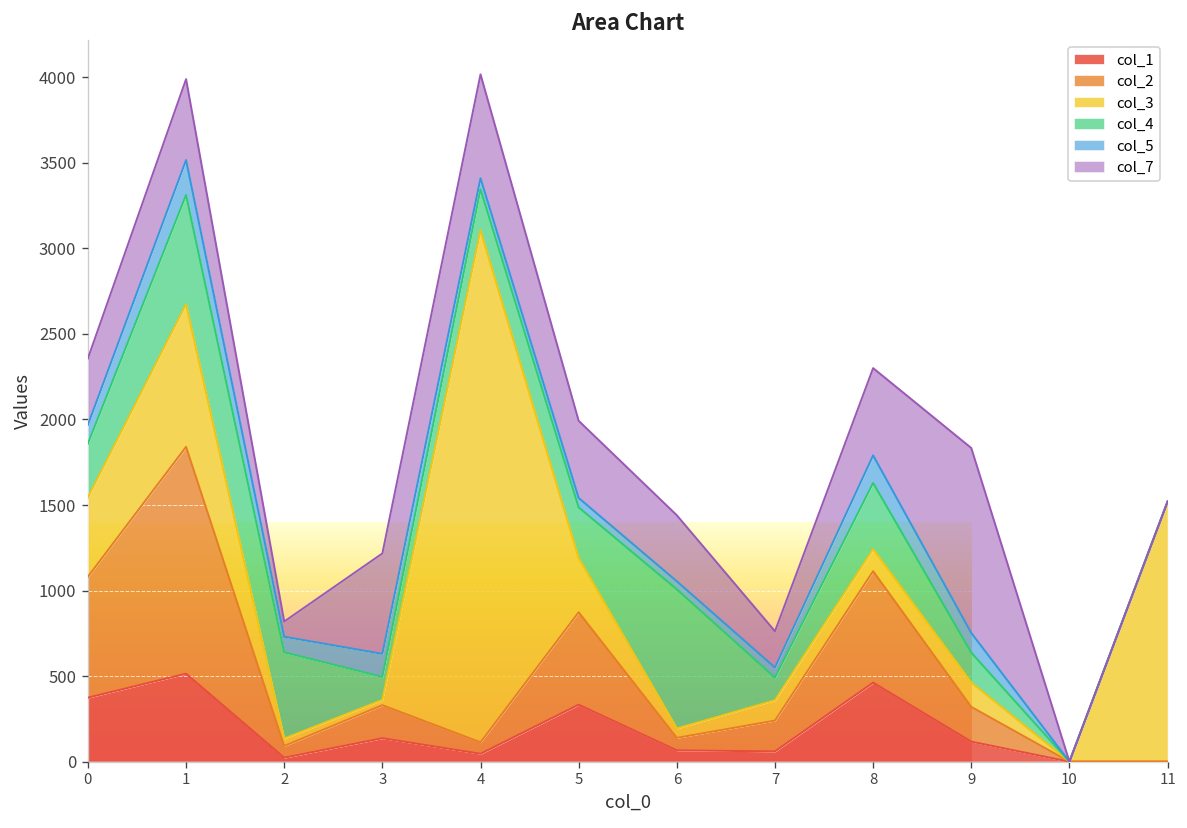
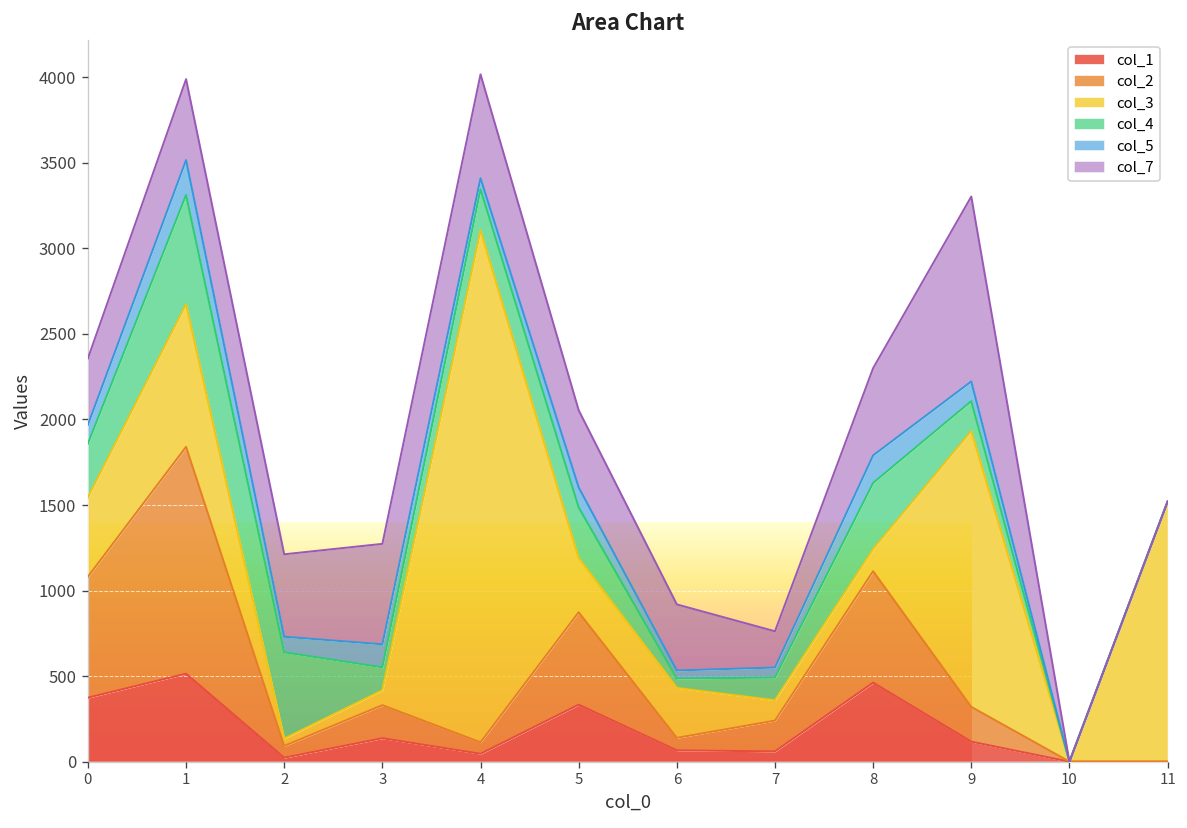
  {
    "col_3": {
      "0": 460,
      "1": 830,
      "2": 40,
-     "3": 30,
+     "3": 90,
      "4": 2990,
      "5": 320,
-     "6": 60,
+     "6": 290,
      "7": 120,
      "8": 130,
-     "9": 140
+     "9": 1610
    },
    "col_4": {
      "0": 310,
      "1": 640,
      "2": 500,
      "3": 130,
      "4": 240,
      "5": 300,
-     "6": 810,
+     "6": 60,
      "7": 130,
      "8": 390,
      "9": 180
    },
    "col_5": {
      "0": 110,
      "1": 200,
      "2": 90,
      "3": 140,
      "4": 70,
-     "5": 60,
+     "5": 120,
      "6": 50,
      "7": 60,
      "8": 160,
      "9": 120
    },
    "col_7": {
      "0": 390,
      "1": 470,
-     "2": 90,
+     "2": 480,
      "3": 590,
      "4": 610,
      "5": 450,
      "6": 390,
      "7": 210,
      "8": 510,
      "9": 1080
    }
  }
